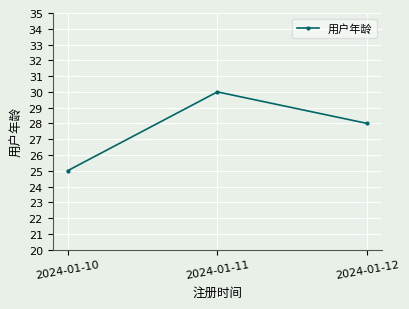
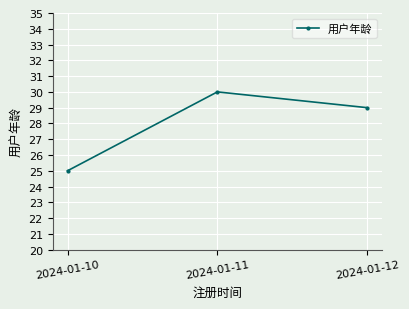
  {
    "2024-01-10": 25,
    "2024-01-11": 30,
-   "2024-01-12": 28
+   "2024-01-12": 29
  }
